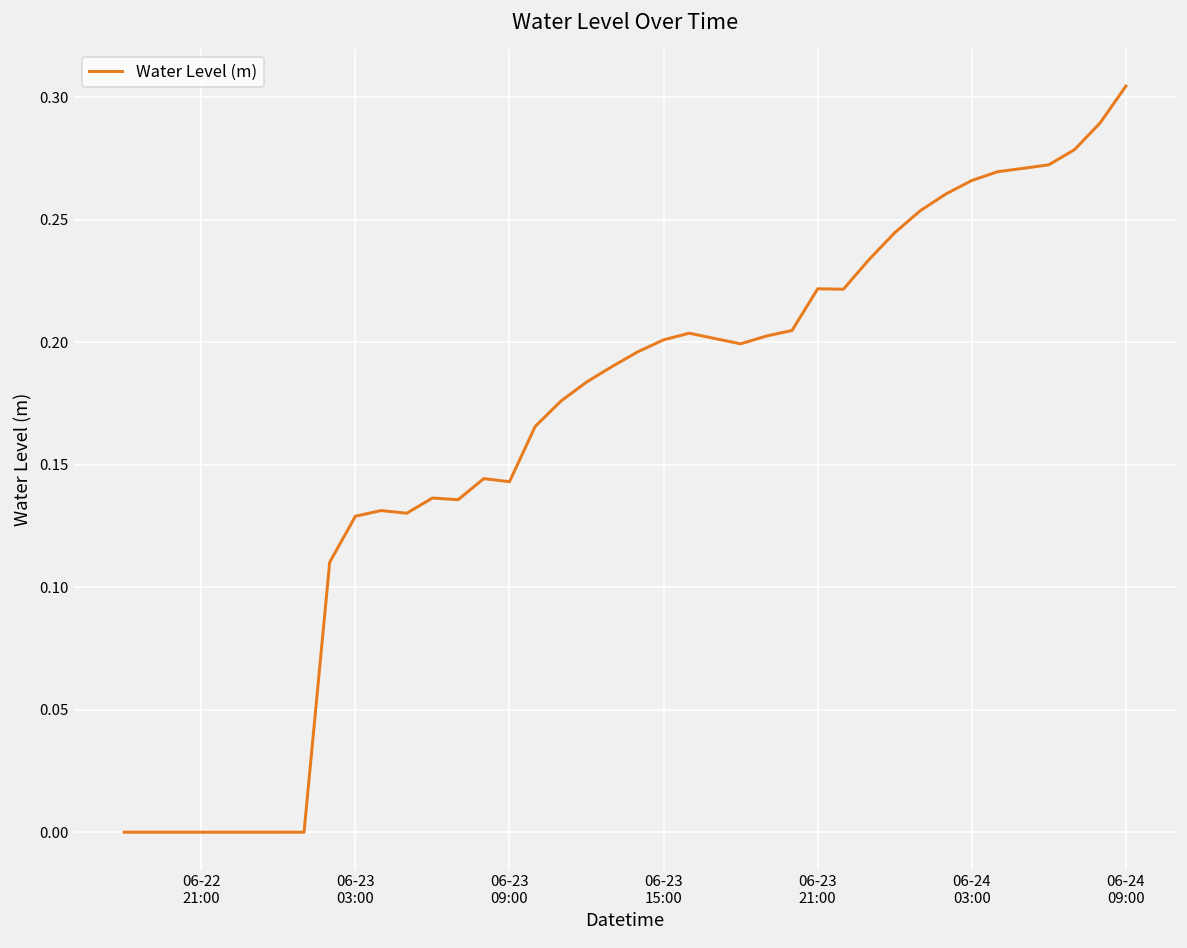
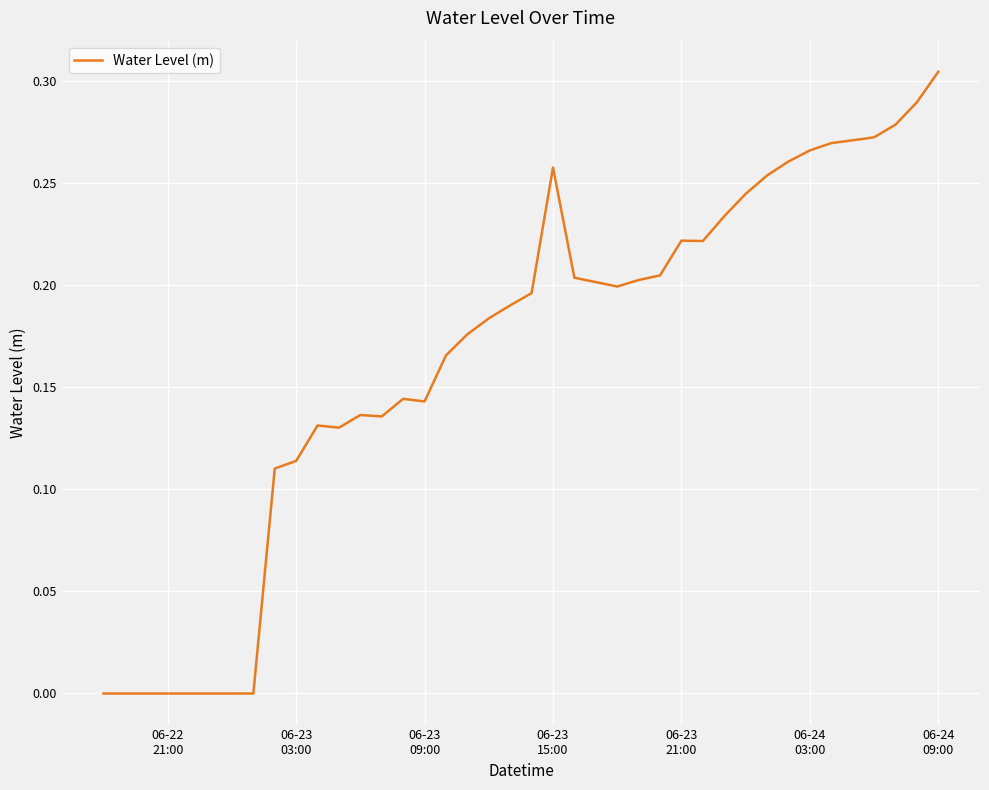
  {
    "06-22 21:00": 0.000,
-   "06-23 03:00": 0.129,
+   "06-23 03:00": 0.114,
    "06-23 09:00": 0.143,
-   "06-23 15:00": 0.201,
+   "06-23 15:00": 0.258,
    "06-23 21:00": 0.222,
    "06-24 03:00": 0.266,
    "06-24 09:00": 0.304
  }
